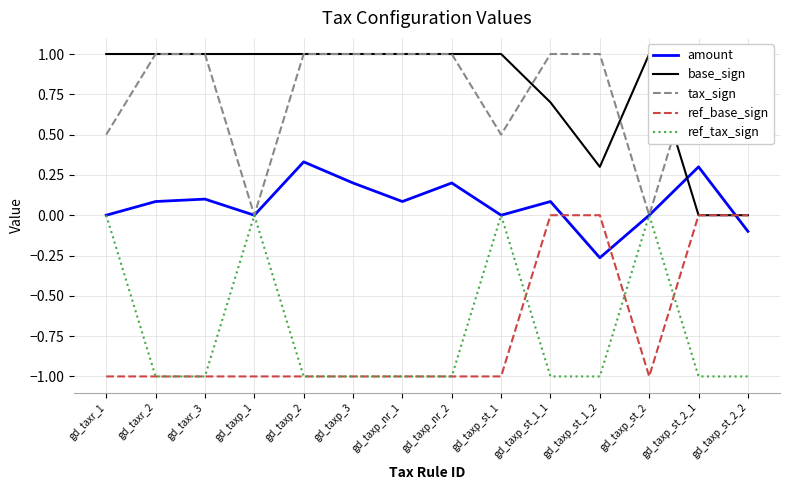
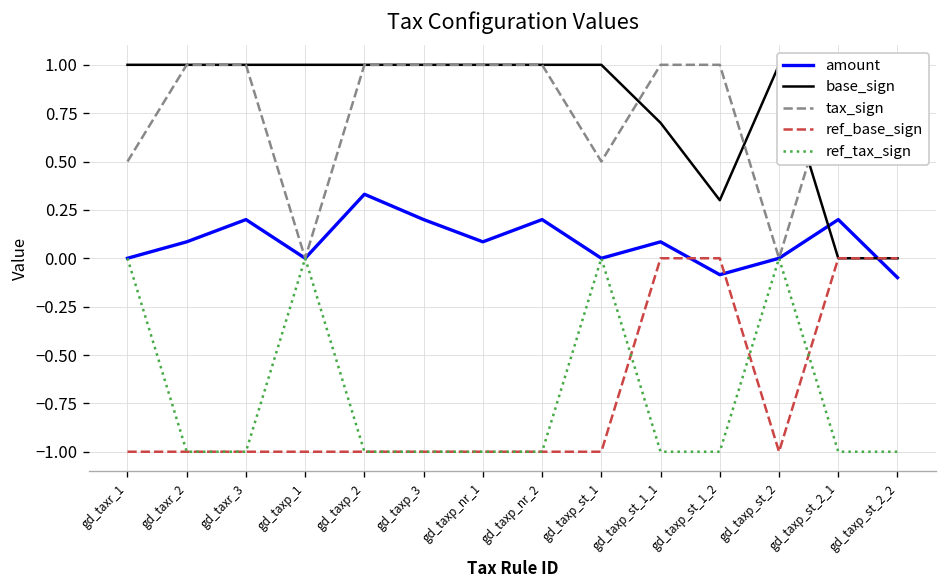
  {
    "amount": {
      "gd_taxr_2": 0.09,
-     "gd_taxr_3": 0.1,
+     "gd_taxr_3": 0.2,
      "gd_taxp_2": 0.33,
      "gd_taxp_3": 0.20,
      "gd_taxp_nr_1": 0.09,
      "gd_taxp_nr_2": 0.20,
      "gd_taxp_st_1_1": 0.09,
-     "gd_taxp_st_1_2": -0.26,
-     "gd_taxp_st_2_1": 0.3,
+     "gd_taxp_st_1_2": -0.09,
+     "gd_taxp_st_2_1": 0.2,
      "gd_taxp_st_2_2": -0.10
    },
    "base_sign": {
      "gd_taxr_1": 1.00,
      "gd_taxp_1": 1.00,
      "gd_taxp_st_1": 1.00,
      "gd_taxp_st_1_1": 0.70,
      "gd_taxp_st_1_2": 0.30
    },
    "tax_sign": {
      "gd_taxr_1": 0.50,
      "gd_taxp_st_1": 0.50,
      "gd_taxp_st_1_1": 1.00,
      "gd_taxp_st_1_2": 1.00
    },
    "ref_base_sign": {
      "gd_taxr_1": -1.00,
      "gd_taxp_1": -1.00,
      "gd_taxp_st_1": -1.00,
      "gd_taxp_st_1_1": 0.00,
      "gd_taxp_st_1_2": 0.00,
      "gd_taxp_st_2": -1.00
    },
    "ref_tax_sign": {
      "gd_taxp_st_1_1": -1.00,
      "gd_taxp_st_1_2": -1.00,
      "gd_taxp_st_2_1": -1.00,
      "gd_taxp_st_2_2": -1.00
    }
  }
